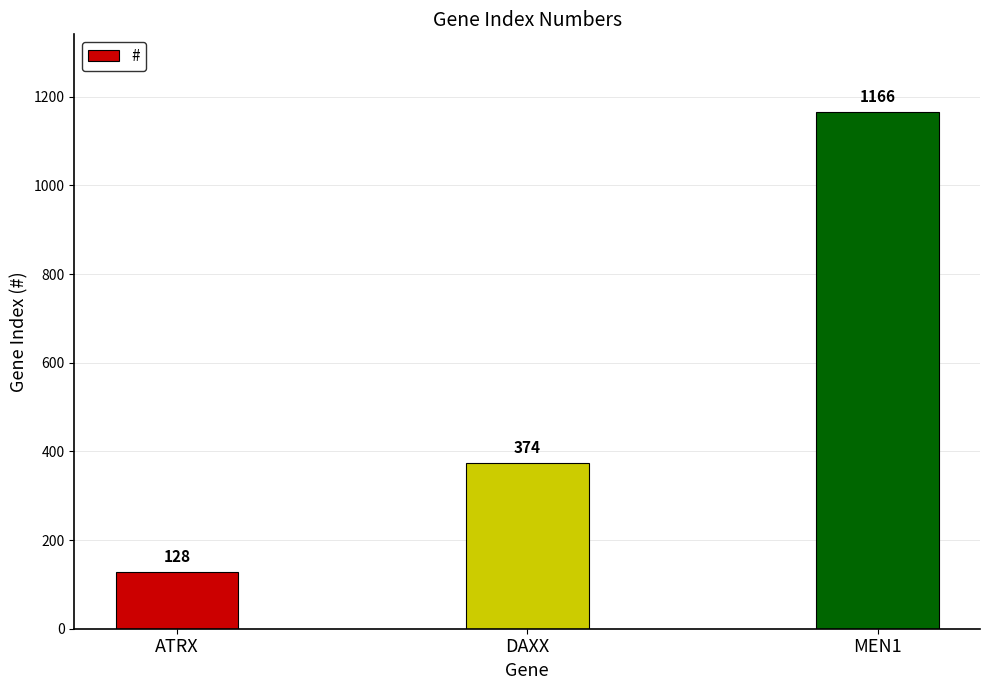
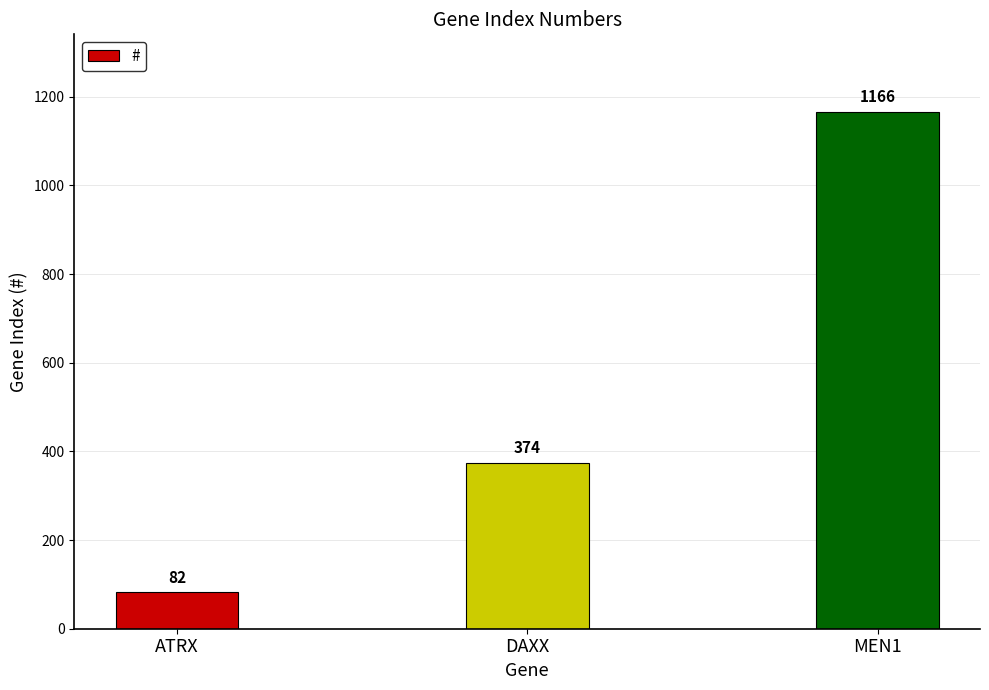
  {
-   "ATRX": 128,
+   "ATRX": 82,
    "DAXX": 374,
    "MEN1": 1166
  }
